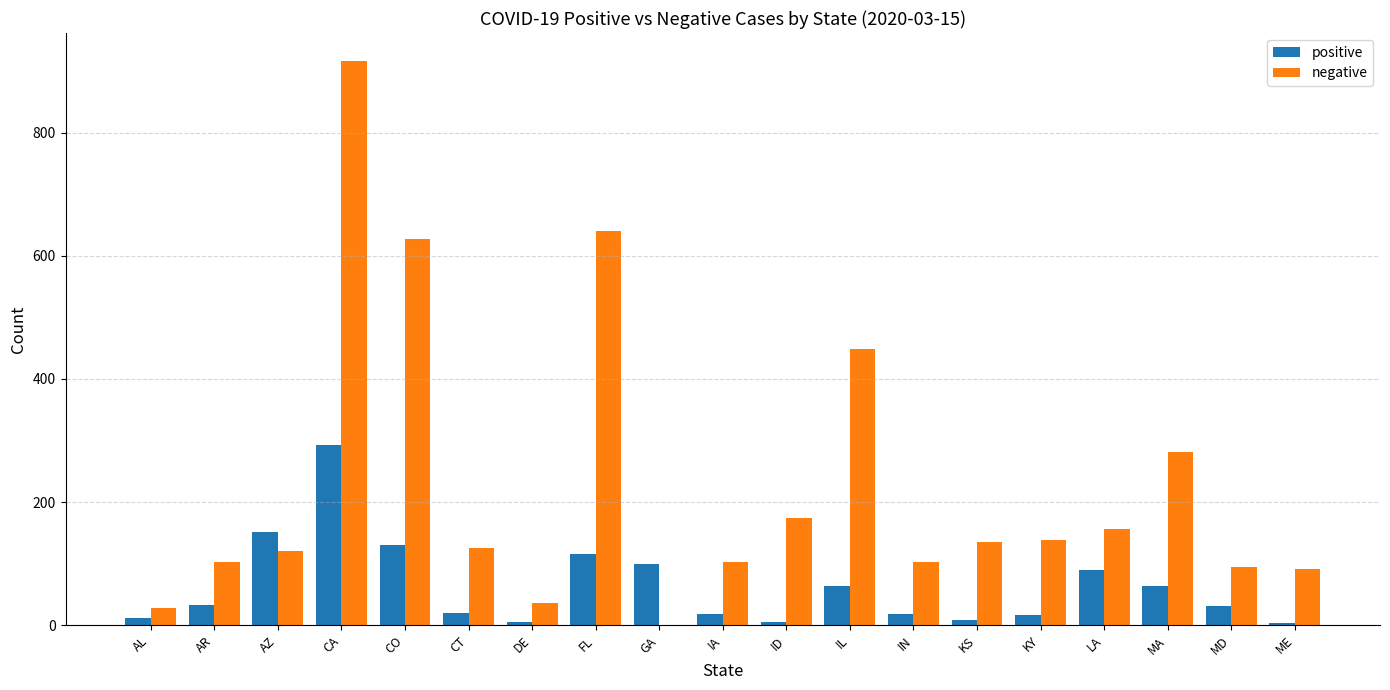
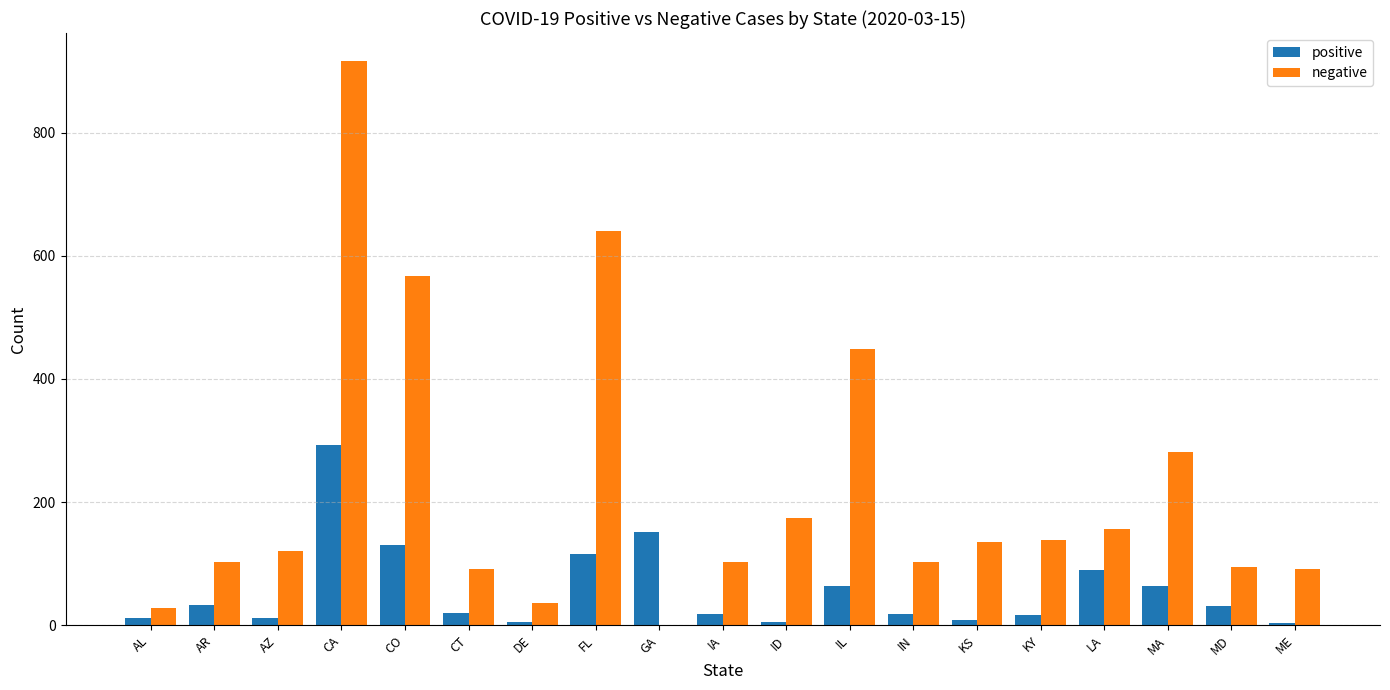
  {
    "positive": {
      "AL": 10,
      "AR": 30,
-     "AZ": 150,
+     "AZ": 10,
      "CA": 290,
      "CO": 130,
      "CT": 20,
      "DE": 10,
      "FL": 120,
-     "GA": 100,
+     "GA": 150,
      "IA": 20,
      "ID": 10,
      "IL": 60,
      "IN": 20,
      "KS": 10,
      "KY": 20,
      "LA": 90,
      "MA": 60,
      "MD": 30
    },
    "negative": {
      "AL": 30,
      "AR": 100,
      "AZ": 120,
      "CA": 920,
-     "CO": 630,
-     "CT": 130,
+     "CO": 570,
+     "CT": 90,
      "DE": 40,
      "FL": 640,
      "GA": 0,
      "IA": 100,
      "ID": 170,
      "IL": 450,
      "IN": 100,
      "KS": 140,
      "KY": 140,
      "LA": 160,
      "MA": 280,
      "MD": 90,
      "ME": 90
    }
  }
